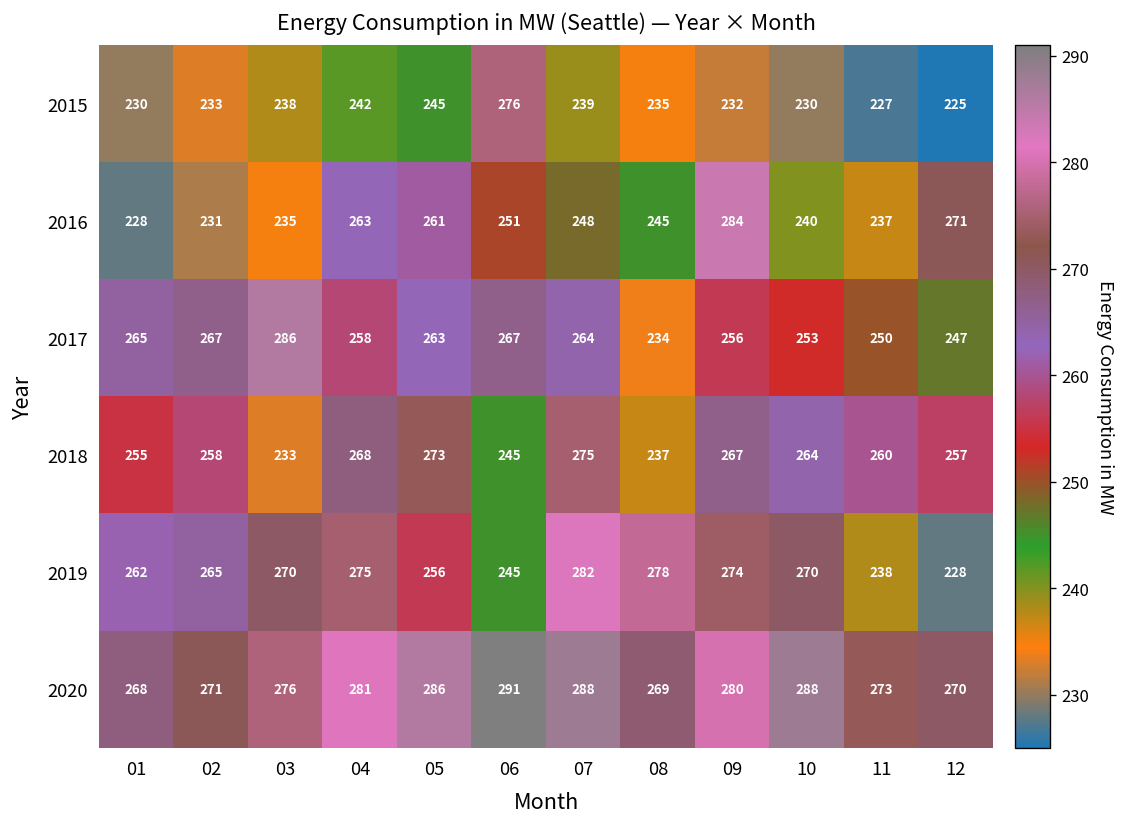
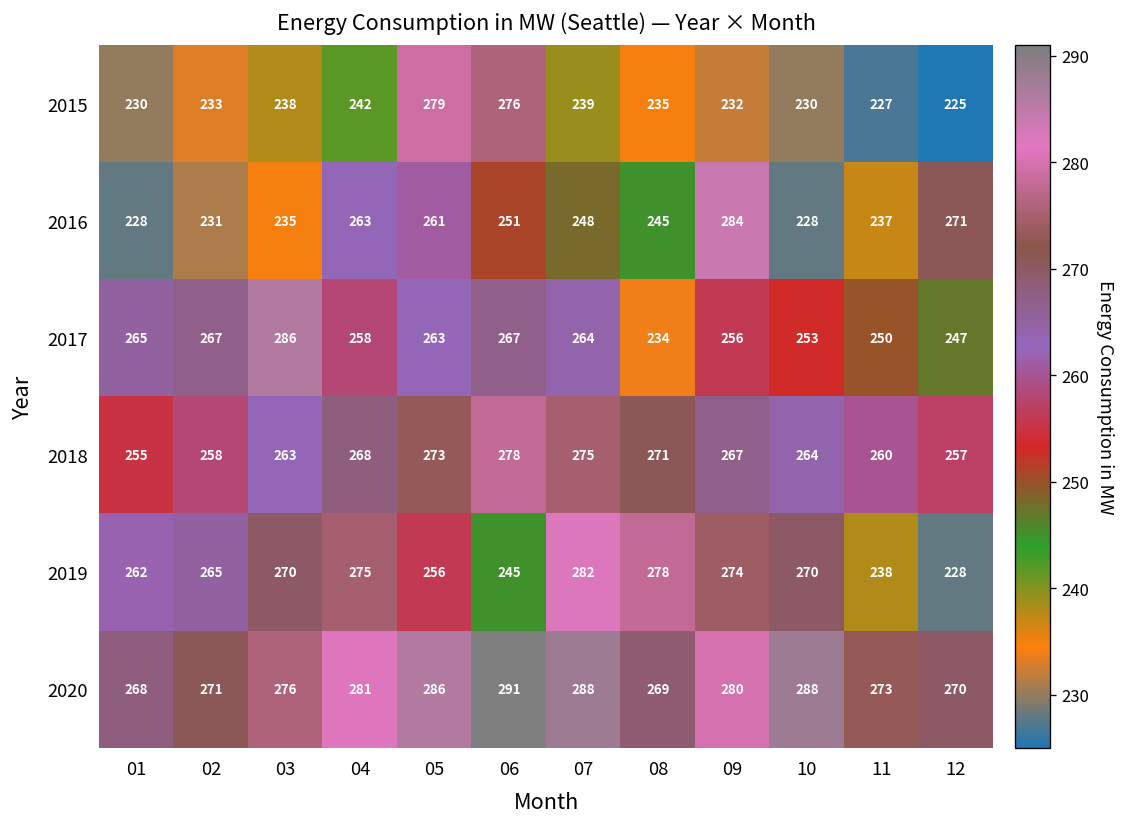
  {
    "2015": {
      "01": 230,
      "02": 233,
      "03": 238,
      "04": 242,
-     "05": 245,
+     "05": 279,
      "06": 276,
      "07": 239,
      "08": 235,
      "09": 232,
      "10": 230,
      "11": 227,
      "12": 225
    },
    "2016": {
      "01": 228,
      "02": 231,
      "03": 235,
      "04": 263,
      "05": 261,
      "06": 251,
      "07": 248,
      "08": 245,
      "09": 284,
-     "10": 240,
+     "10": 228,
      "11": 237,
      "12": 271
    },
    "2017": {
      "01": 265,
      "02": 267,
      "03": 286,
      "04": 258,
      "05": 263,
      "06": 267,
      "07": 264,
      "08": 234,
      "09": 256,
      "10": 253,
      "11": 250,
      "12": 247
    },
    "2018": {
      "01": 255,
      "02": 258,
-     "03": 233,
+     "03": 263,
      "04": 268,
      "05": 273,
-     "06": 245,
+     "06": 278,
      "07": 275,
-     "08": 237,
+     "08": 271,
      "09": 267,
      "10": 264,
      "11": 260,
      "12": 257
    },
    "2019": {
      "01": 262,
      "02": 265,
      "03": 270,
      "04": 275,
      "05": 256,
      "06": 245,
      "07": 282,
      "08": 278,
      "09": 274,
      "10": 270,
      "11": 238,
      "12": 228
    },
    "2020": {
      "01": 268,
      "02": 271,
      "03": 276,
      "04": 281,
      "05": 286,
      "06": 291,
      "07": 288,
      "08": 269,
      "09": 280,
      "10": 288,
      "11": 273,
      "12": 270
    }
  }
